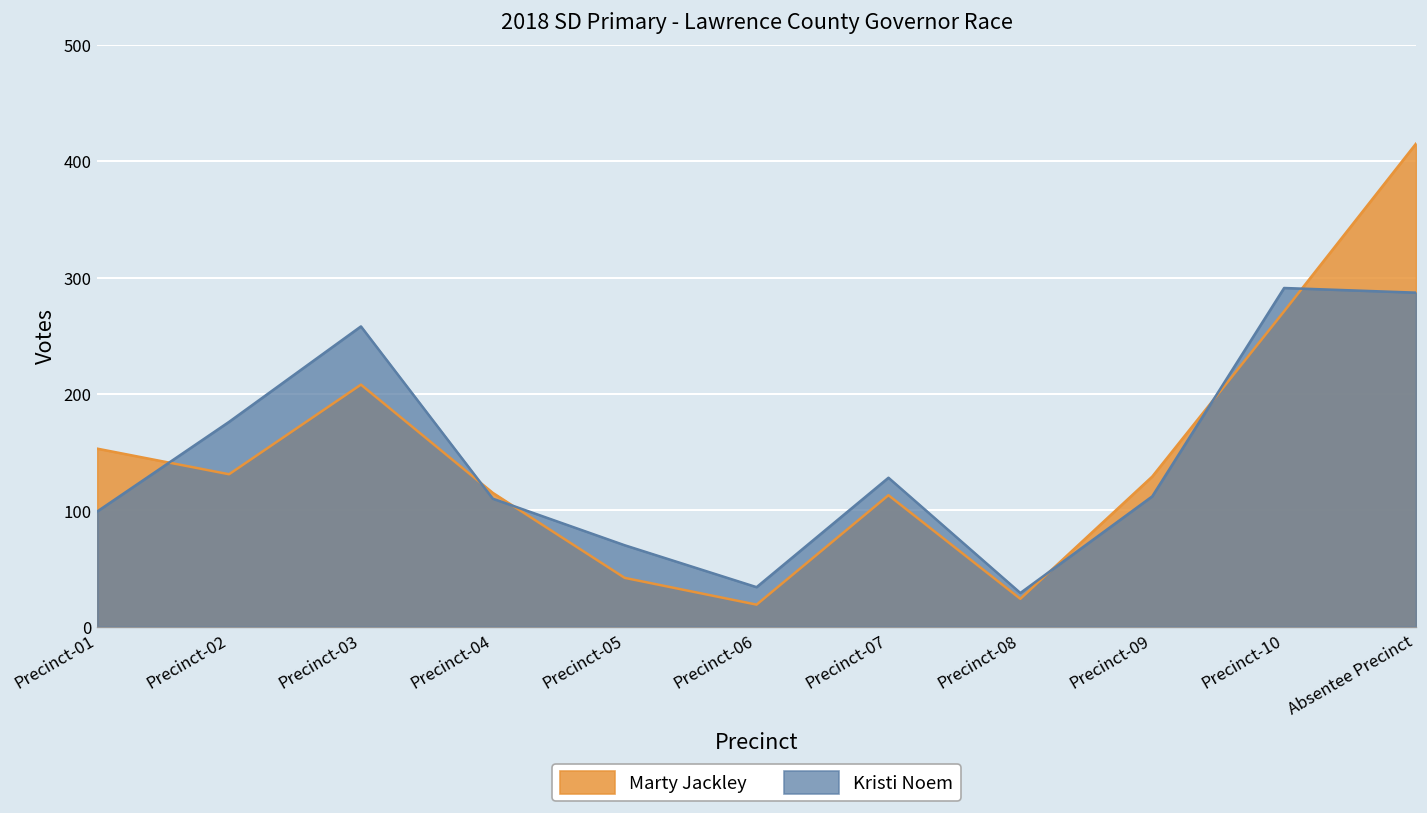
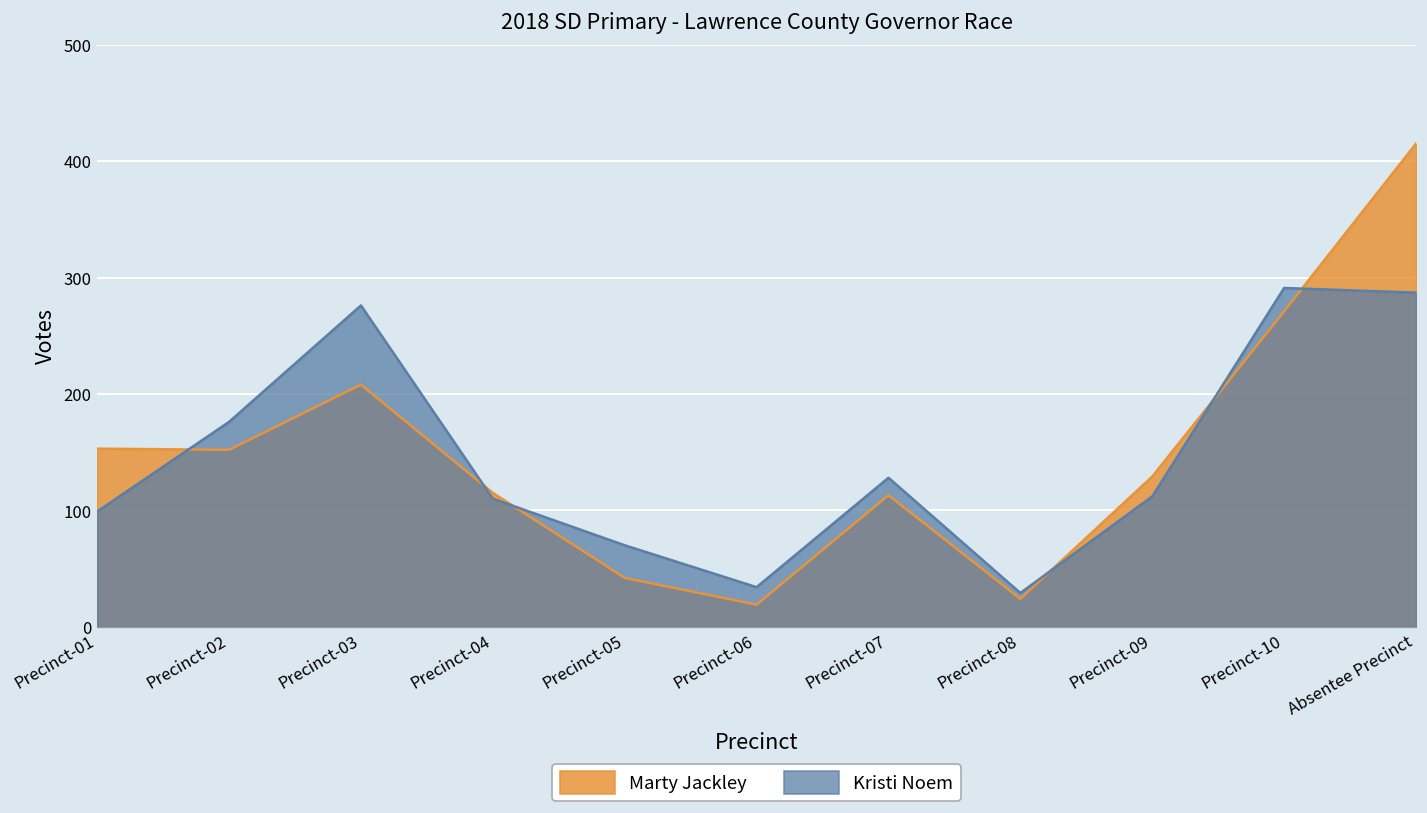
  {
    "Marty Jackley": {
      "Precinct-01": 150,
-     "Precinct-02": 130,
+     "Precinct-02": 150,
      "Precinct-03": 210,
      "Precinct-04": 120,
      "Precinct-05": 40,
      "Precinct-06": 20,
      "Precinct-07": 110,
      "Precinct-08": 20,
      "Precinct-09": 130,
      "Precinct-10": 270,
      "Absentee Precinct": 420
    },
    "Kristi Noem": {
      "Precinct-01": 100,
      "Precinct-02": 180,
-     "Precinct-03": 260,
+     "Precinct-03": 280,
      "Precinct-04": 110,
      "Precinct-05": 70,
      "Precinct-06": 30,
      "Precinct-07": 130,
      "Precinct-08": 30,
      "Precinct-09": 110,
      "Precinct-10": 290,
      "Absentee Precinct": 290
    }
  }
